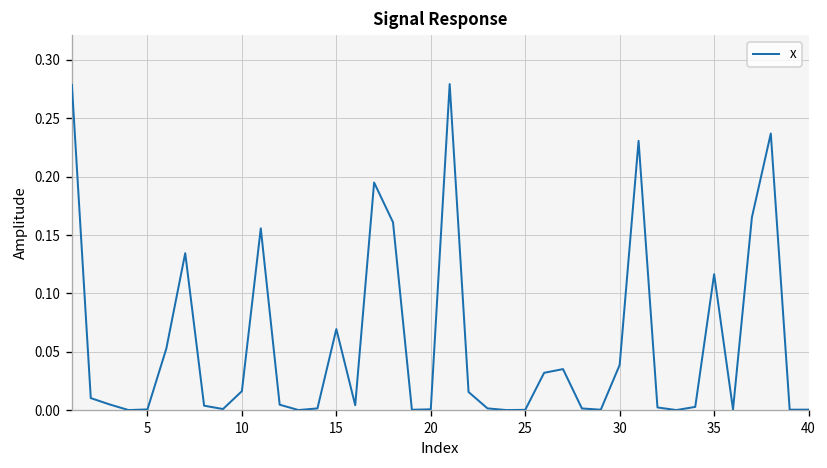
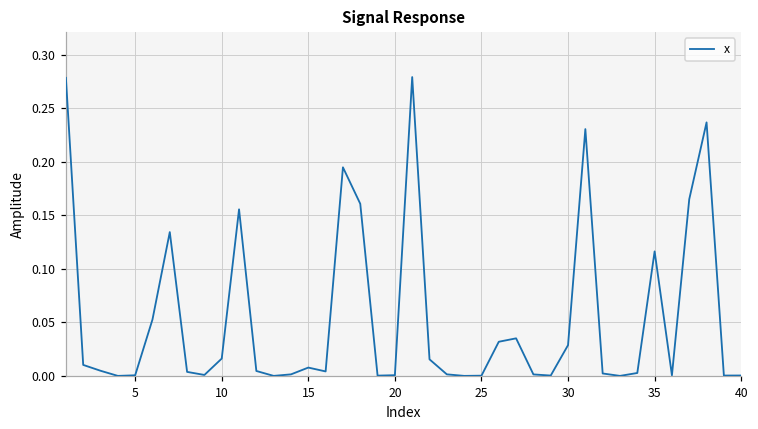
  {
    "5": 0.00,
    "10": 0.02,
-   "15": 0.07,
+   "15": 0.01,
    "20": 0.00,
    "25": 0.00,
-   "30": 0.04,
+   "30": 0.03,
    "35": 0.12,
    "40": 0.00
  }
